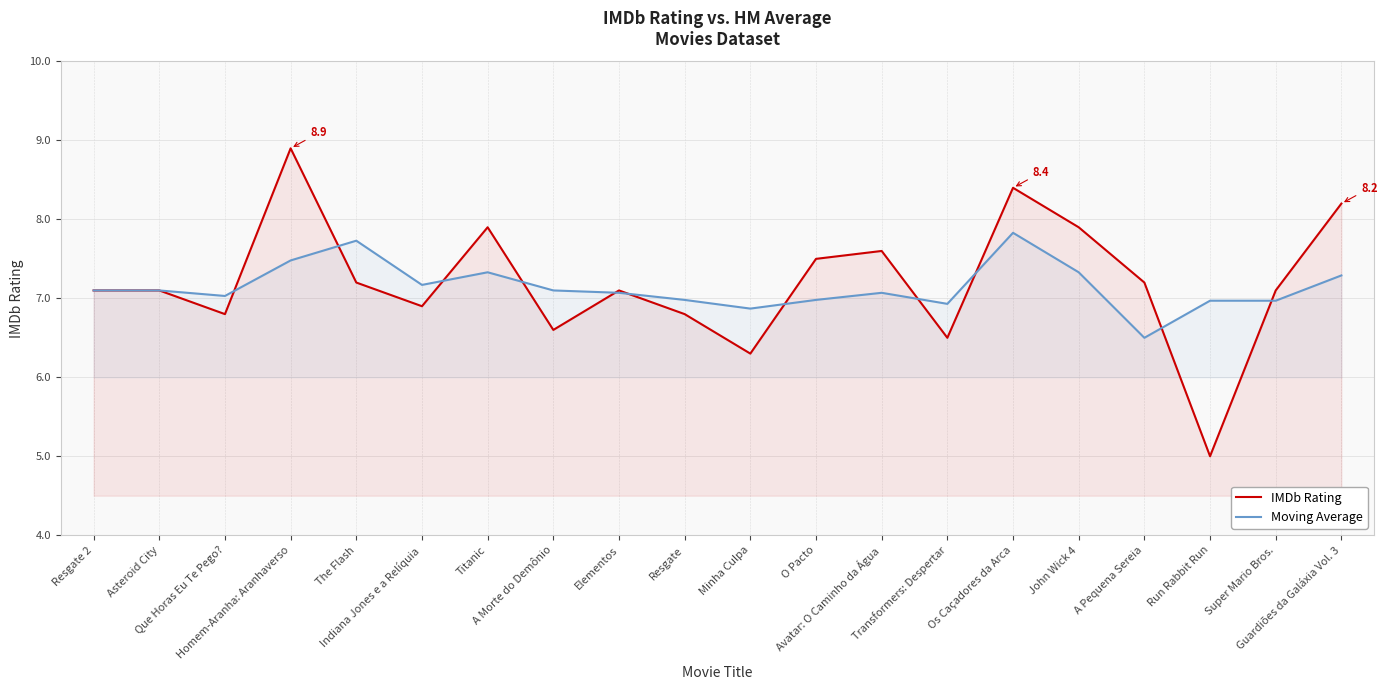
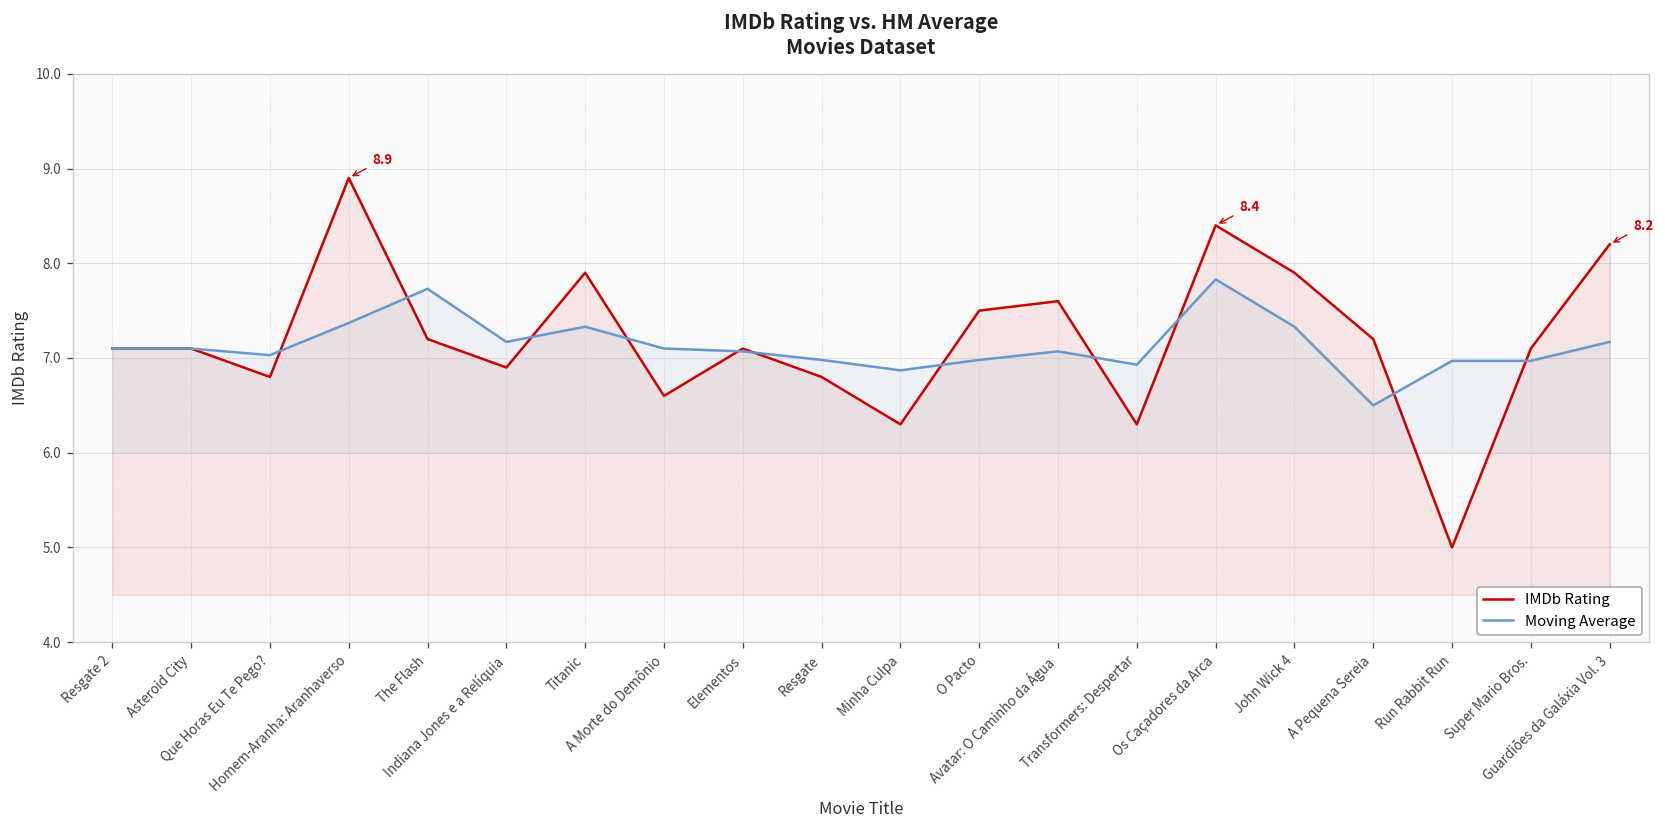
  {
    "IMDb Rating": {
      "Que Horas Eu Te Pego?": 6.8,
      "The Flash": 7.2,
      "Indiana Jones e a Relíquia": 6.9,
      "Titanic": 7.9,
      "A Morte do Demônio": 6.6,
      "Resgate": 6.8,
      "Minha Culpa": 6.3,
      "O Pacto": 7.5,
      "Avatar: O Caminho da Água": 7.6,
-     "Transformers: Despertar": 6.5,
+     "Transformers: Despertar": 6.3,
      "John Wick 4": 7.9,
      "A Pequena Sereia": 7.2,
      "Run Rabbit Run": 5.0,
      "Super Mario Bros.": 7.1
    },
    "Moving Average": {
      "Que Horas Eu Te Pego?": 7.0,
-     "Homem-Aranha: Aranhaverso": 7.5,
+     "Homem-Aranha: Aranhaverso": 7.4,
      "The Flash": 7.7,
      "Indiana Jones e a Relíquia": 7.2,
      "Titanic": 7.3,
      "A Morte do Demônio": 7.1,
      "Resgate": 7.0,
      "Minha Culpa": 6.9,
      "O Pacto": 7.0,
      "Avatar: O Caminho da Água": 7.1,
      "Transformers: Despertar": 6.9,
      "Os Caçadores da Arca": 7.8,
      "John Wick 4": 7.3,
      "A Pequena Sereia": 6.5,
      "Run Rabbit Run": 7.0,
      "Super Mario Bros.": 7.0,
-     "Guardiões da Galáxia Vol. 3": 7.3
+     "Guardiões da Galáxia Vol. 3": 7.2
    }
  }
